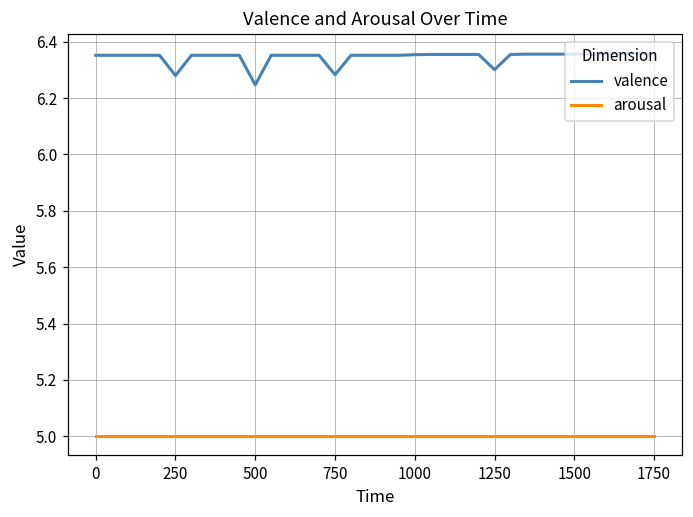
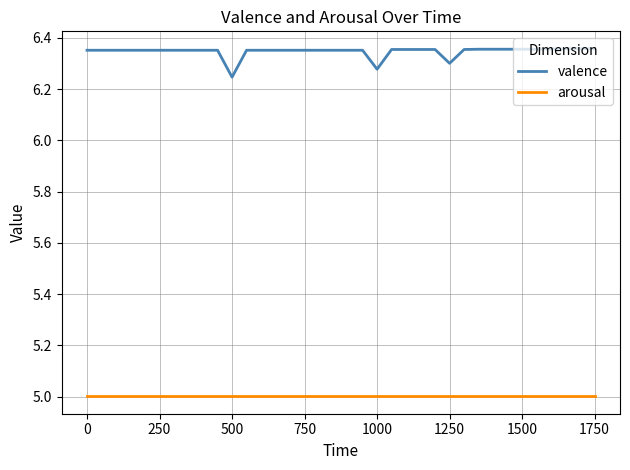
  {
    "valence": {
      "0": 6.35,
-     "250": 6.28,
+     "250": 6.35,
      "500": 6.25,
-     "750": 6.28,
-     "1000": 6.35,
+     "750": 6.35,
+     "1000": 6.28,
      "1250": 6.30
    },
    "arousal": {
      "0": 5.00,
      "250": 5.00,
      "500": 5.00,
      "750": 5.00,
      "1000": 5.00,
      "1250": 5.00,
      "1500": 5.00,
      "1750": 5.00
    }
  }
